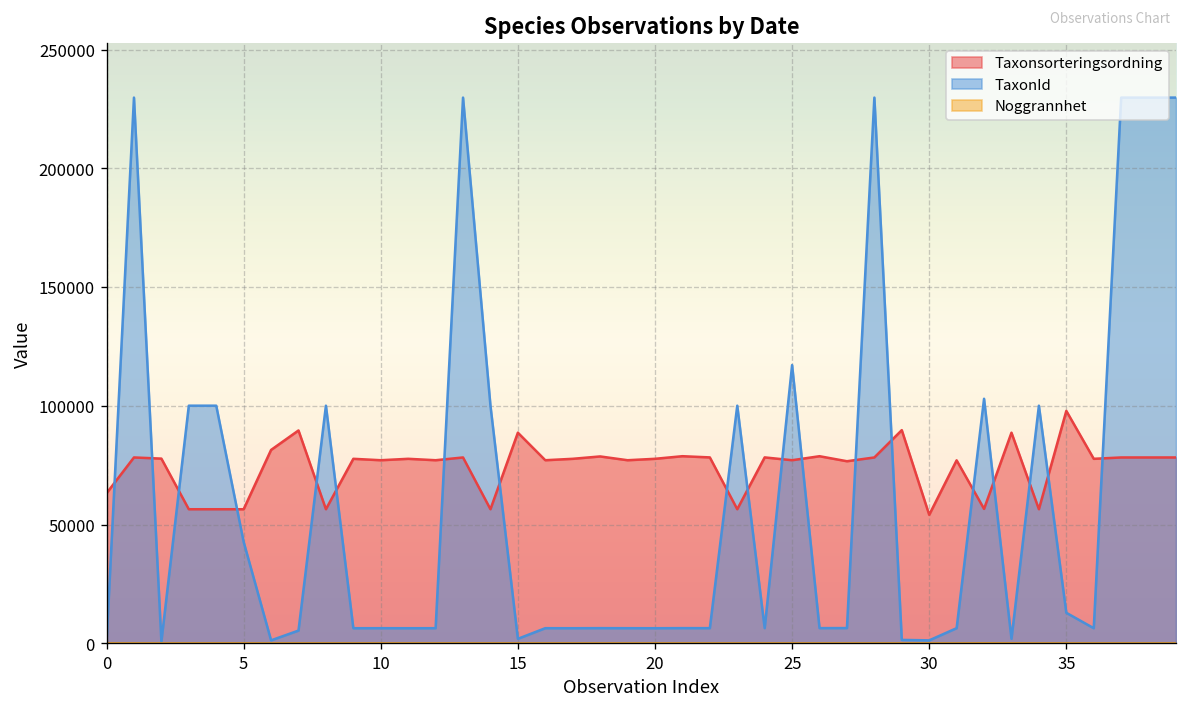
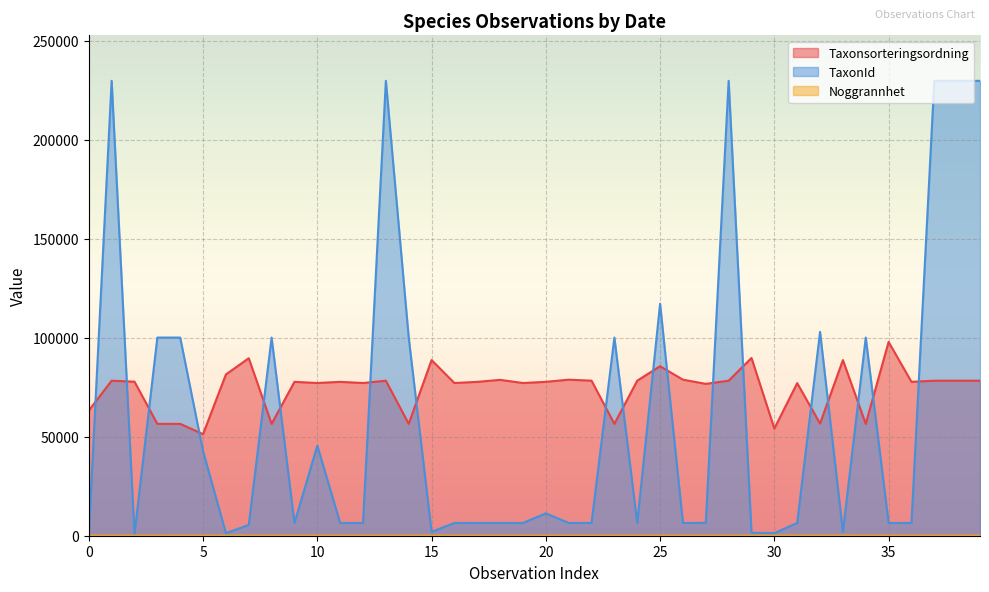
  {
    "Taxonsorteringsordning": {
      "0": 63000,
-     "5": 57000,
+     "5": 51000,
      "10": 77000,
      "15": 89000,
      "20": 78000,
-     "25": 77000,
+     "25": 86000,
      "30": 54000,
      "35": 98000
    },
    "TaxonId": {
      "5": 43000,
-     "10": 6000,
+     "10": 46000,
      "15": 2000,
-     "20": 6000,
+     "20": 11000,
      "25": 117000,
      "30": 1000,
-     "35": 13000
+     "35": 6000
    },
    "Noggrannhet": {
      "5": 0,
      "10": 0,
      "15": 0,
      "20": 0,
      "25": 0,
      "30": 0,
      "35": 0
    }
  }
